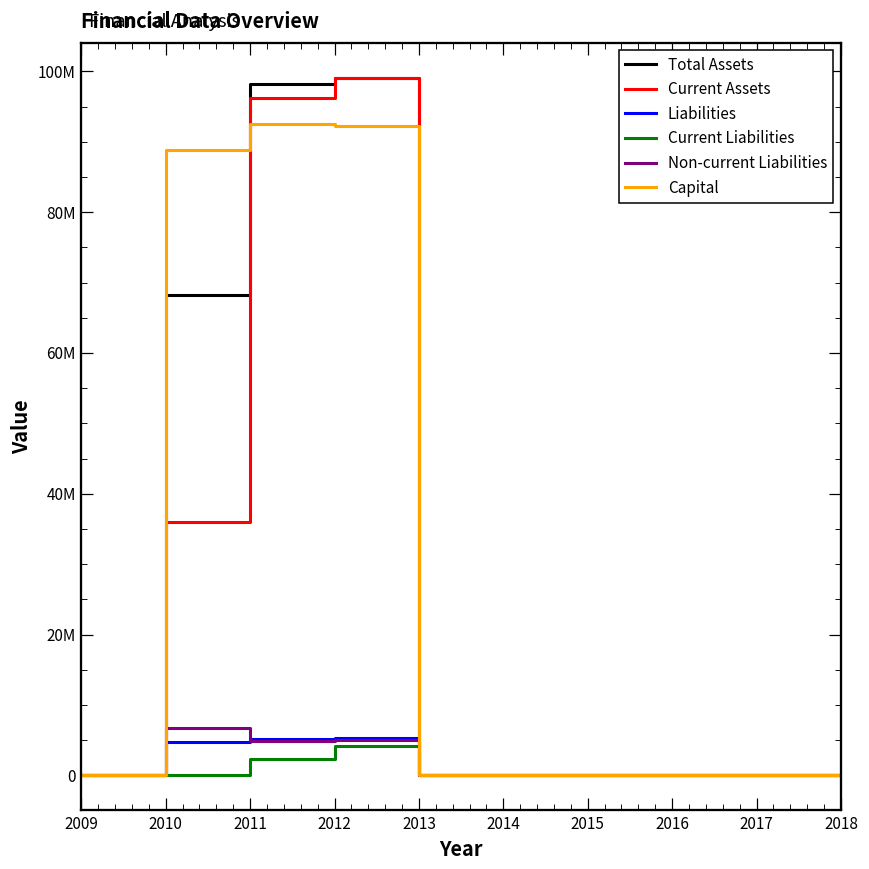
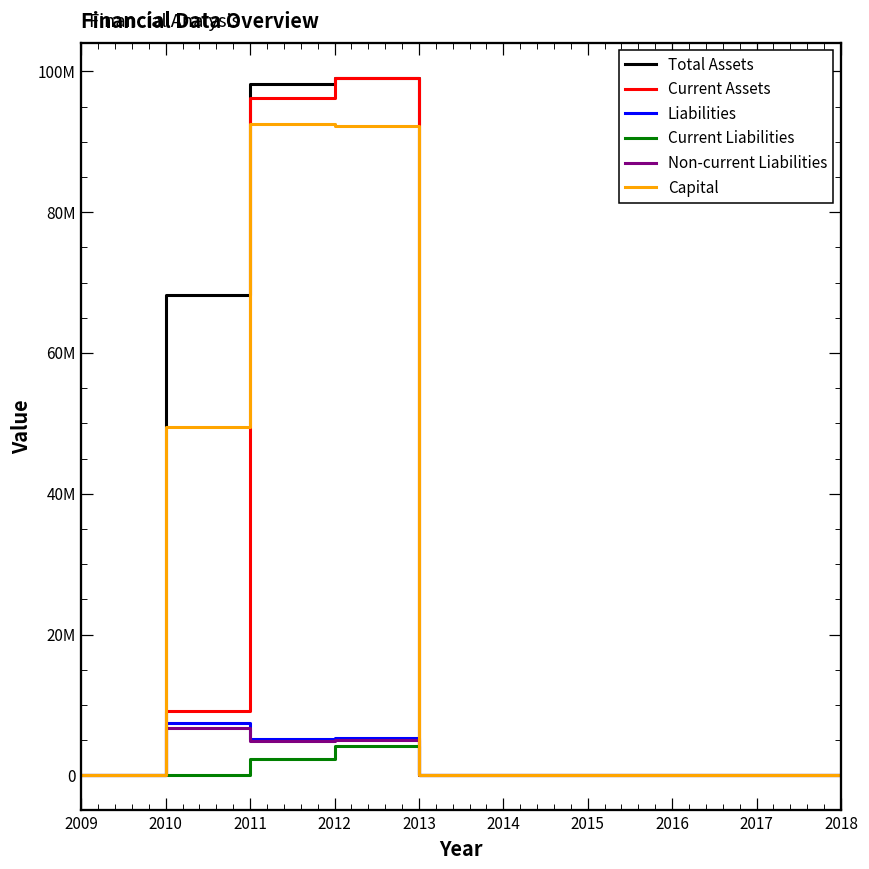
  {
    "Total Assets": {
      "2010": 68000000,
      "2011": 98000000
    },
    "Current Assets": {
-     "2010": 36000000,
+     "2010": 9000000,
      "2011": 96000000
    },
    "Liabilities": {
-     "2010": 5000000
+     "2010": 7000000
    },
    "Current Liabilities": {
      "2010": 0,
      "2011": 2000000,
      "2012": 4000000
    },
    "Non-current Liabilities": {
      "2010": 7000000
    },
    "Capital": {
-     "2010": 89000000,
+     "2010": 49000000,
      "2011": 93000000,
      "2012": 92000000
    }
  }
